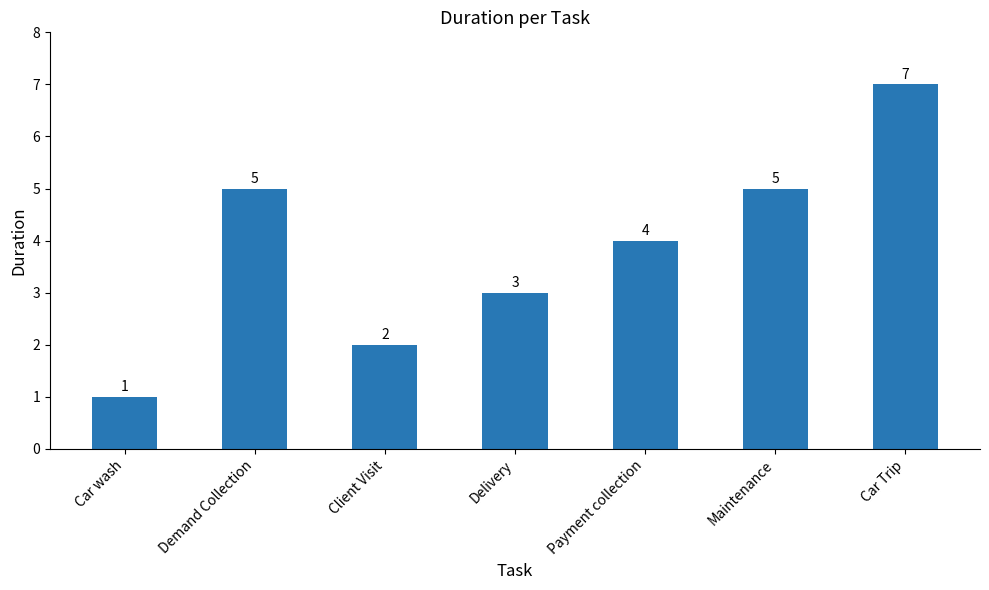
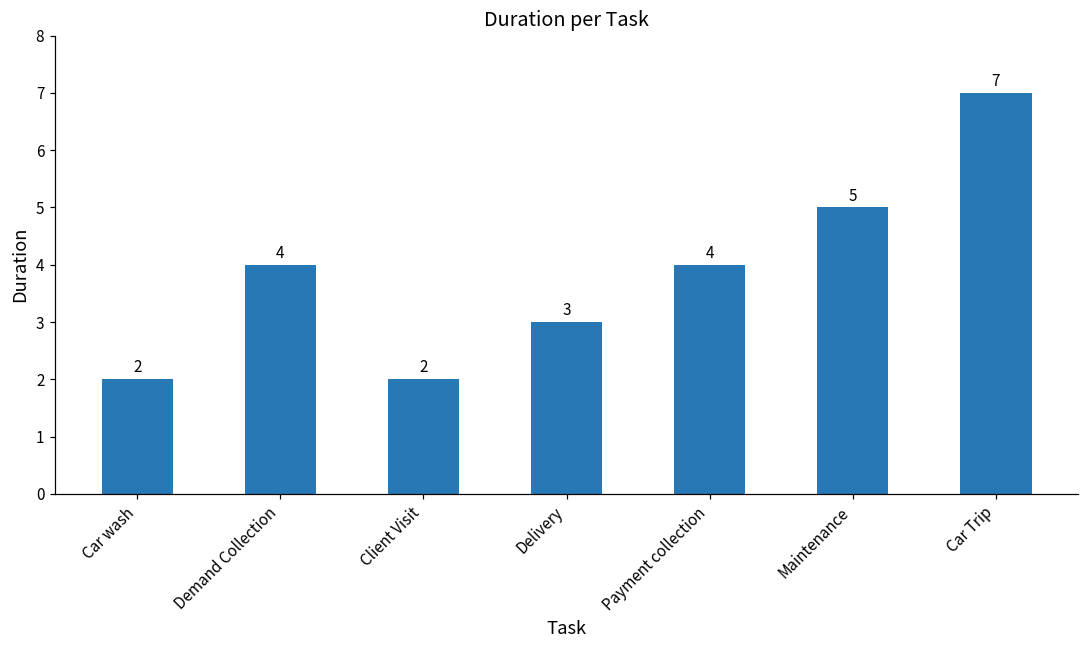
  {
-   "Car wash": 1,
-   "Demand Collection": 5,
+   "Car wash": 2,
+   "Demand Collection": 4,
    "Client Visit": 2,
    "Delivery": 3,
    "Payment collection": 4,
    "Maintenance": 5,
    "Car Trip": 7
  }
